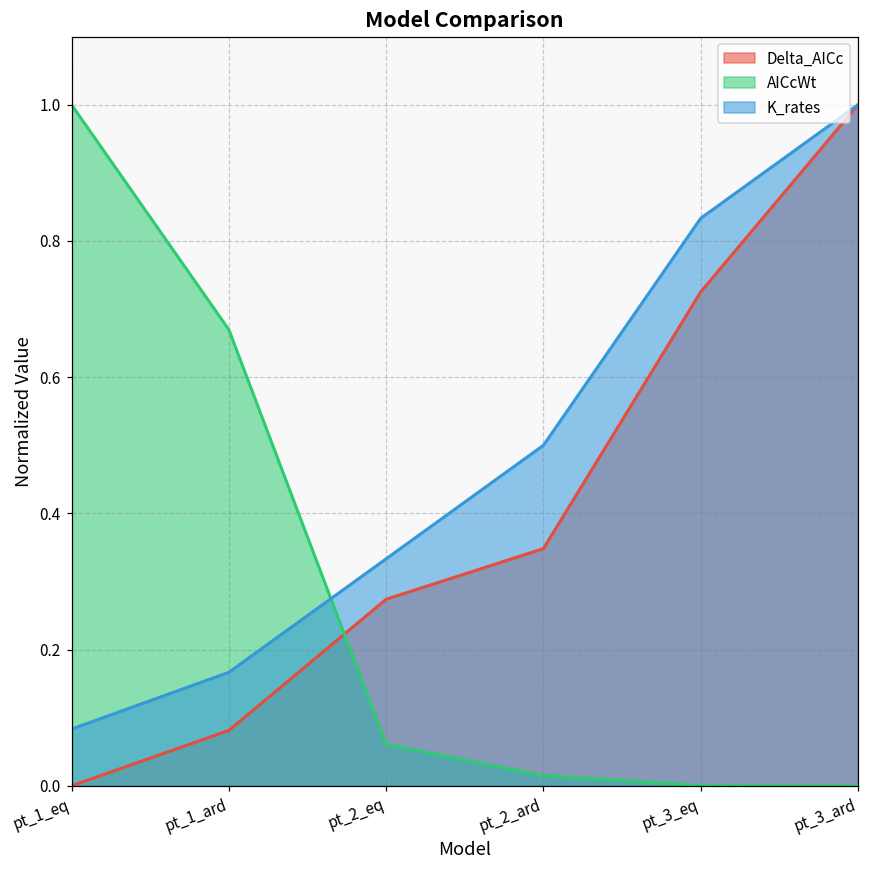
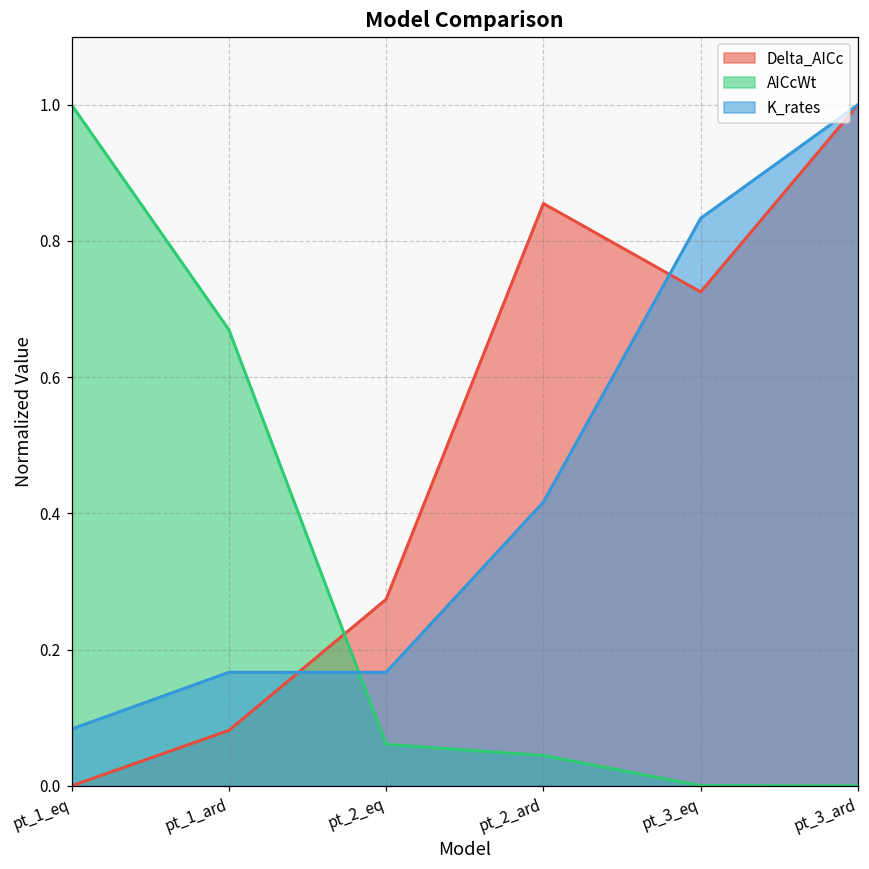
  {
    "Delta_AICc": {
      "pt_1_eq": 0.00,
      "pt_1_ard": 0.08,
      "pt_2_eq": 0.27,
-     "pt_2_ard": 0.35,
+     "pt_2_ard": 0.85,
      "pt_3_eq": 0.73
    },
    "AICcWt": {
      "pt_1_eq": 1.00,
      "pt_1_ard": 0.67,
      "pt_2_eq": 0.06,
-     "pt_2_ard": 0.02,
+     "pt_2_ard": 0.04,
      "pt_3_eq": 0.00,
      "pt_3_ard": 0.00
    },
    "K_rates": {
      "pt_1_eq": 0.08,
      "pt_1_ard": 0.17,
-     "pt_2_eq": 0.33,
-     "pt_2_ard": 0.50,
+     "pt_2_eq": 0.17,
+     "pt_2_ard": 0.42,
      "pt_3_eq": 0.83
    }
  }
